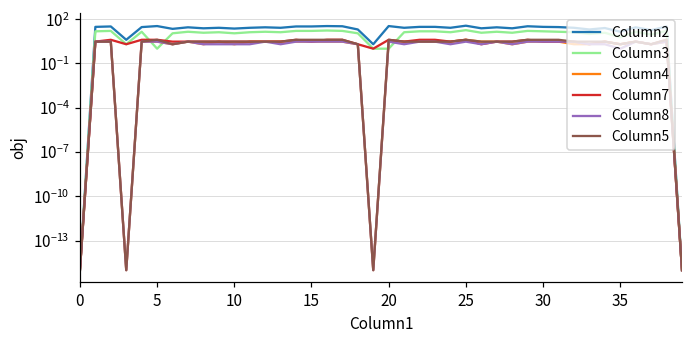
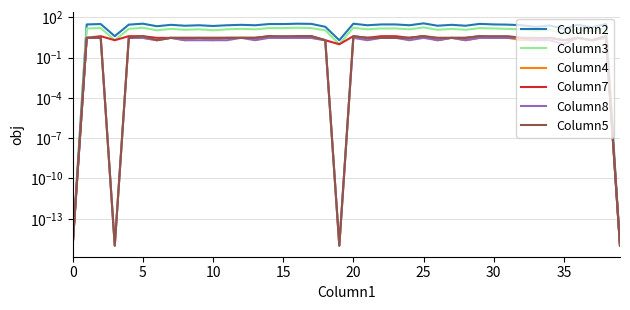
  {
    "Column2": {
      "5": 30,
      "10": 20,
      "15": 30,
      "20": 30,
      "25": 40,
      "30": 30
    },
    "Column3": {
-     "5": 1,
+     "5": 20,
      "10": 10,
      "15": 20,
-     "20": 1,
+     "20": 20,
      "25": 20,
      "30": 20
    }
  }
